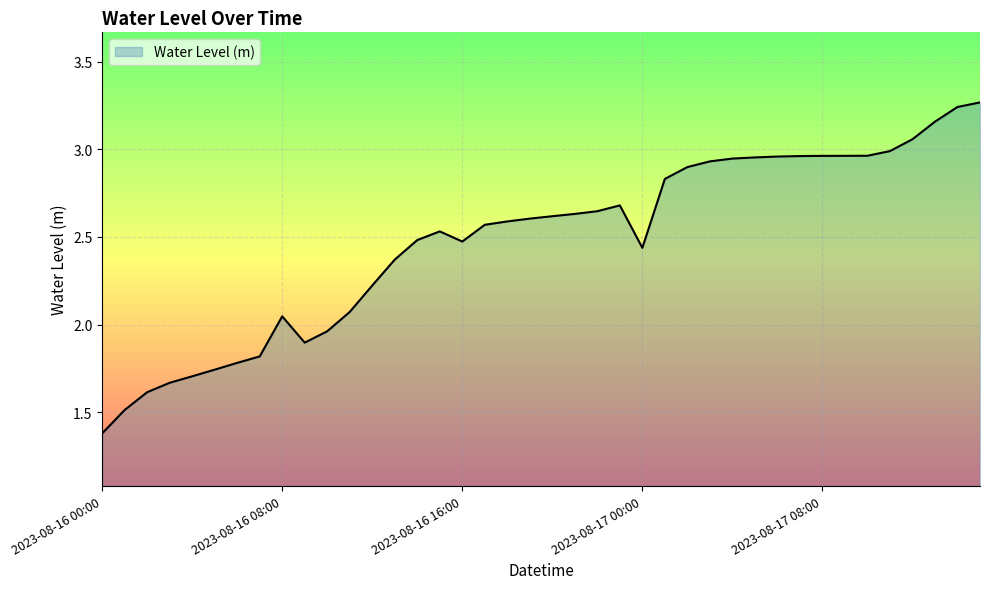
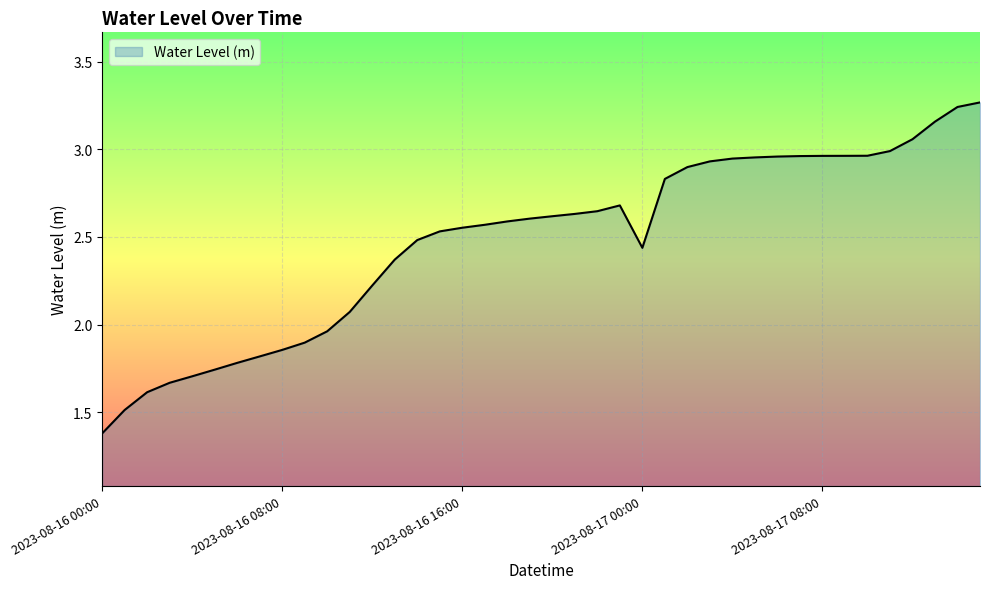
  {
    "2023-08-16 00:00": 1.38,
-   "2023-08-16 08:00": 2.05,
-   "2023-08-16 16:00": 2.47,
+   "2023-08-16 08:00": 1.86,
+   "2023-08-16 16:00": 2.55,
    "2023-08-17 00:00": 2.44,
    "2023-08-17 08:00": 2.96
  }
